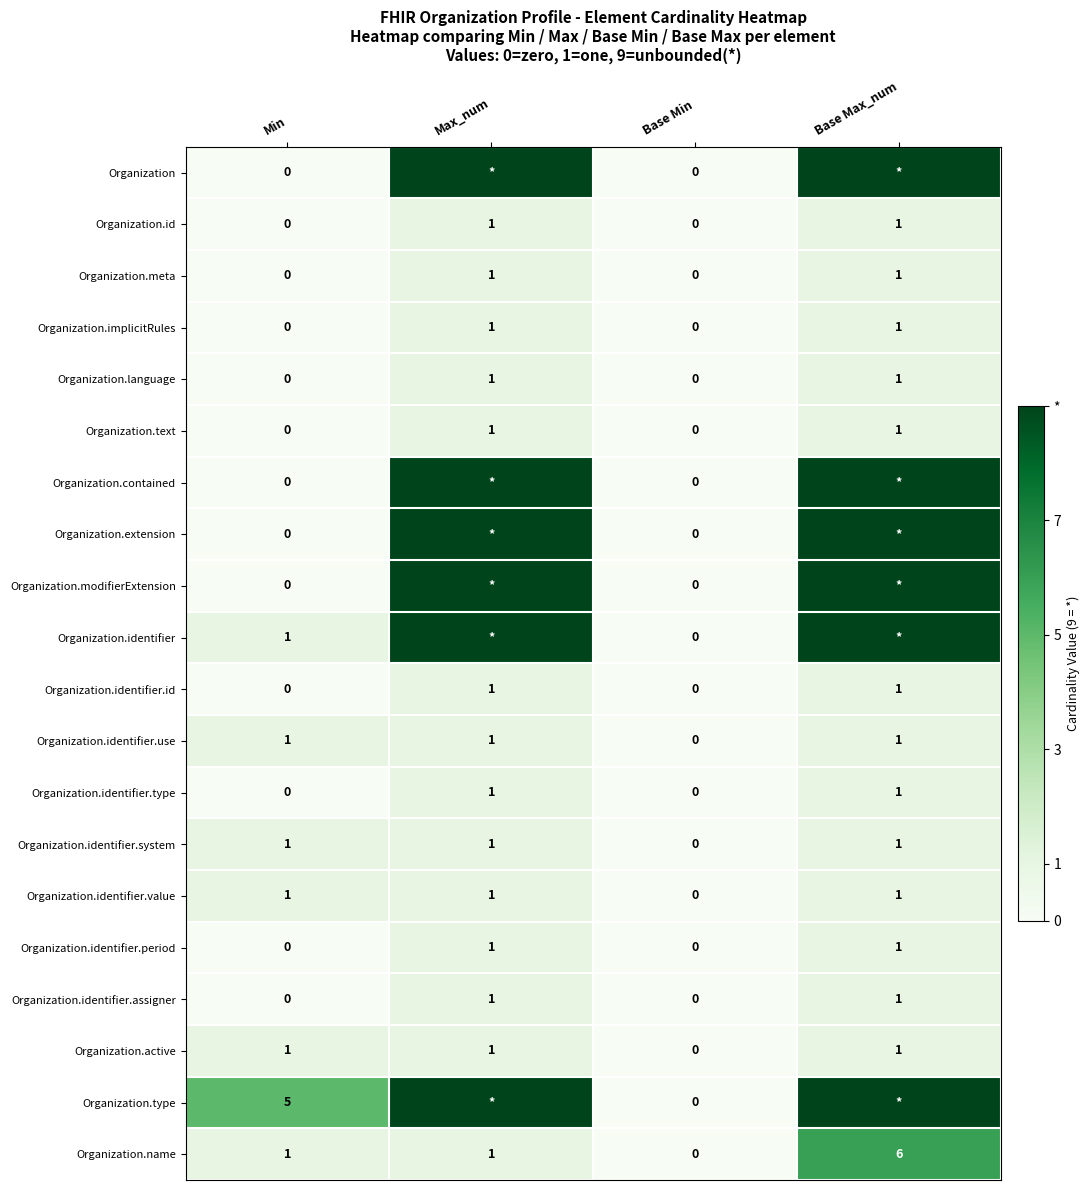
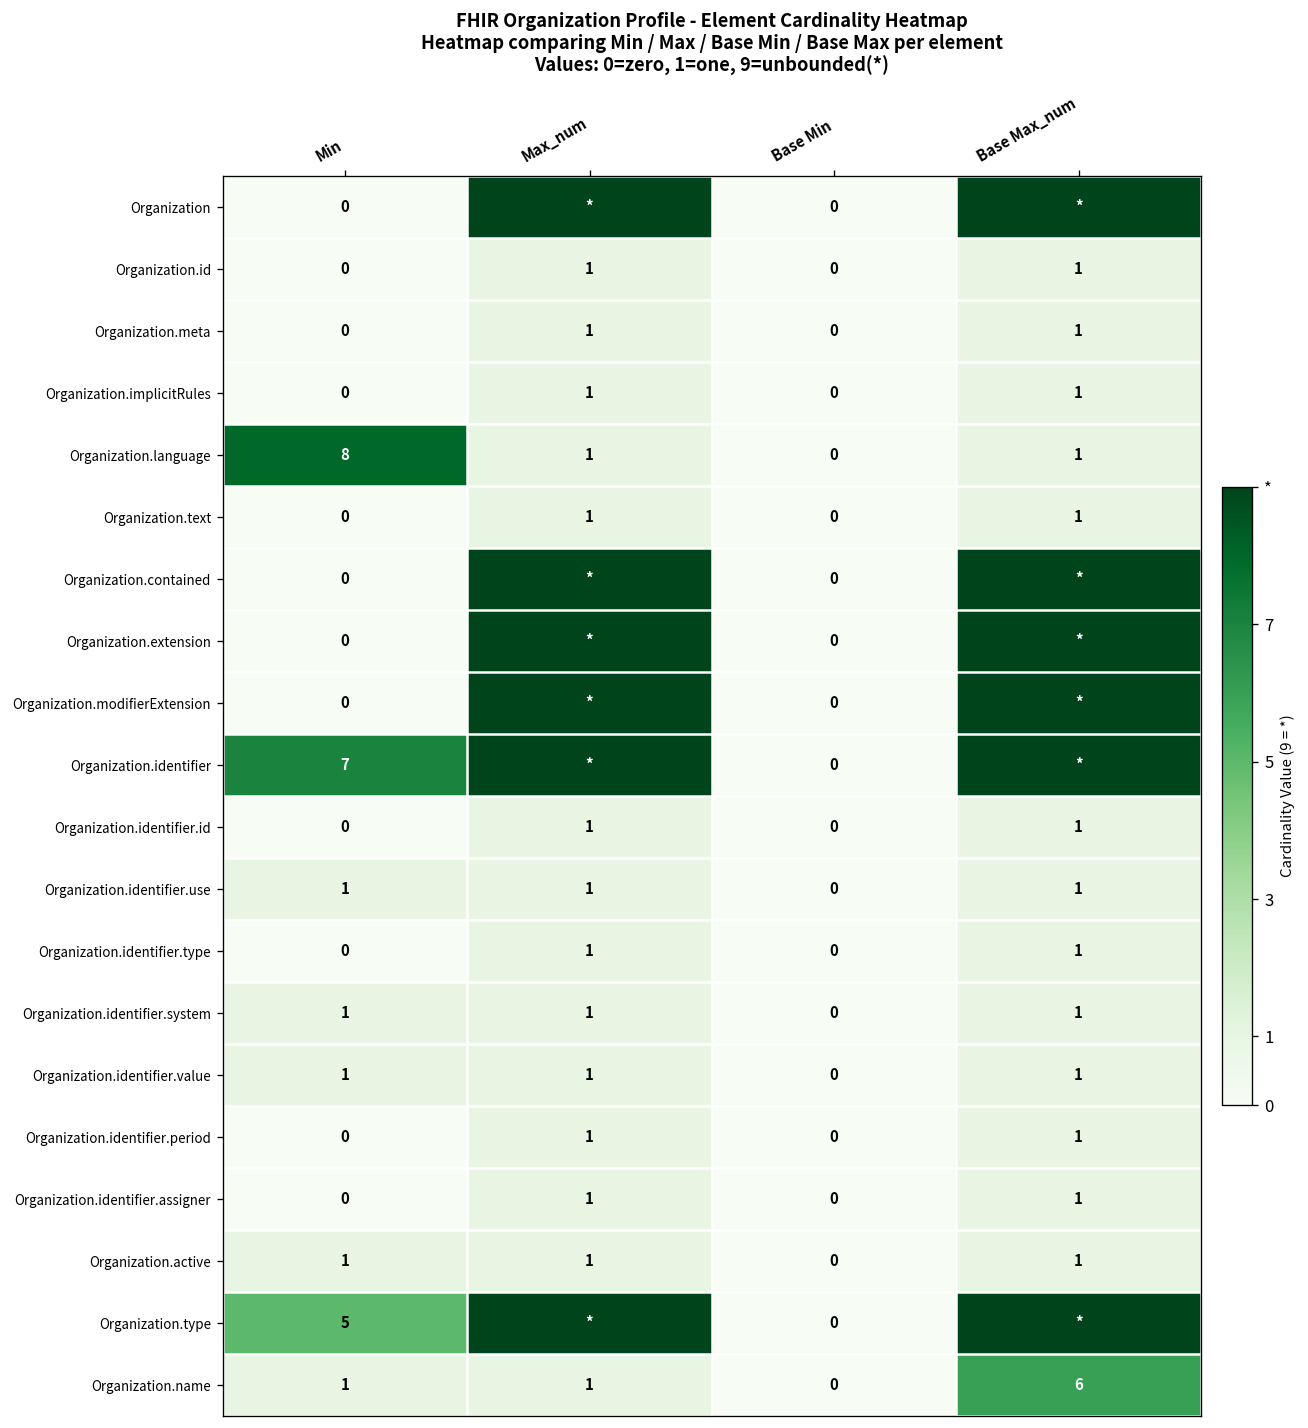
  {
    "Organization": {
      "Min": 0,
      "Base Min": 0
    },
    "Organization.id": {
      "Min": 0,
      "Max_num": 1,
      "Base Min": 0,
      "Base Max_num": 1
    },
    "Organization.meta": {
      "Min": 0,
      "Max_num": 1,
      "Base Min": 0,
      "Base Max_num": 1
    },
    "Organization.implicitRules": {
      "Min": 0,
      "Max_num": 1,
      "Base Min": 0,
      "Base Max_num": 1
    },
    "Organization.language": {
-     "Min": 0,
+     "Min": 8,
      "Max_num": 1,
      "Base Min": 0,
      "Base Max_num": 1
    },
    "Organization.text": {
      "Min": 0,
      "Max_num": 1,
      "Base Min": 0,
      "Base Max_num": 1
    },
    "Organization.contained": {
      "Min": 0,
      "Base Min": 0
    },
    "Organization.extension": {
      "Min": 0,
      "Base Min": 0
    },
    "Organization.modifierExtension": {
      "Min": 0,
      "Base Min": 0
    },
    "Organization.identifier": {
-     "Min": 1,
+     "Min": 7,
      "Base Min": 0
    },
    "Organization.identifier.id": {
      "Min": 0,
      "Max_num": 1,
      "Base Min": 0,
      "Base Max_num": 1
    },
    "Organization.identifier.use": {
      "Min": 1,
      "Max_num": 1,
      "Base Min": 0,
      "Base Max_num": 1
    },
    "Organization.identifier.type": {
      "Min": 0,
      "Max_num": 1,
      "Base Min": 0,
      "Base Max_num": 1
    },
    "Organization.identifier.system": {
      "Min": 1,
      "Max_num": 1,
      "Base Min": 0,
      "Base Max_num": 1
    },
    "Organization.identifier.value": {
      "Min": 1,
      "Max_num": 1,
      "Base Min": 0,
      "Base Max_num": 1
    },
    "Organization.identifier.period": {
      "Min": 0,
      "Max_num": 1,
      "Base Min": 0,
      "Base Max_num": 1
    },
    "Organization.identifier.assigner": {
      "Min": 0,
      "Max_num": 1,
      "Base Min": 0,
      "Base Max_num": 1
    },
    "Organization.active": {
      "Min": 1,
      "Max_num": 1,
      "Base Min": 0,
      "Base Max_num": 1
    },
    "Organization.type": {
      "Min": 5,
      "Base Min": 0
    },
    "Organization.name": {
      "Min": 1,
      "Max_num": 1,
      "Base Min": 0,
      "Base Max_num": 6
    }
  }
